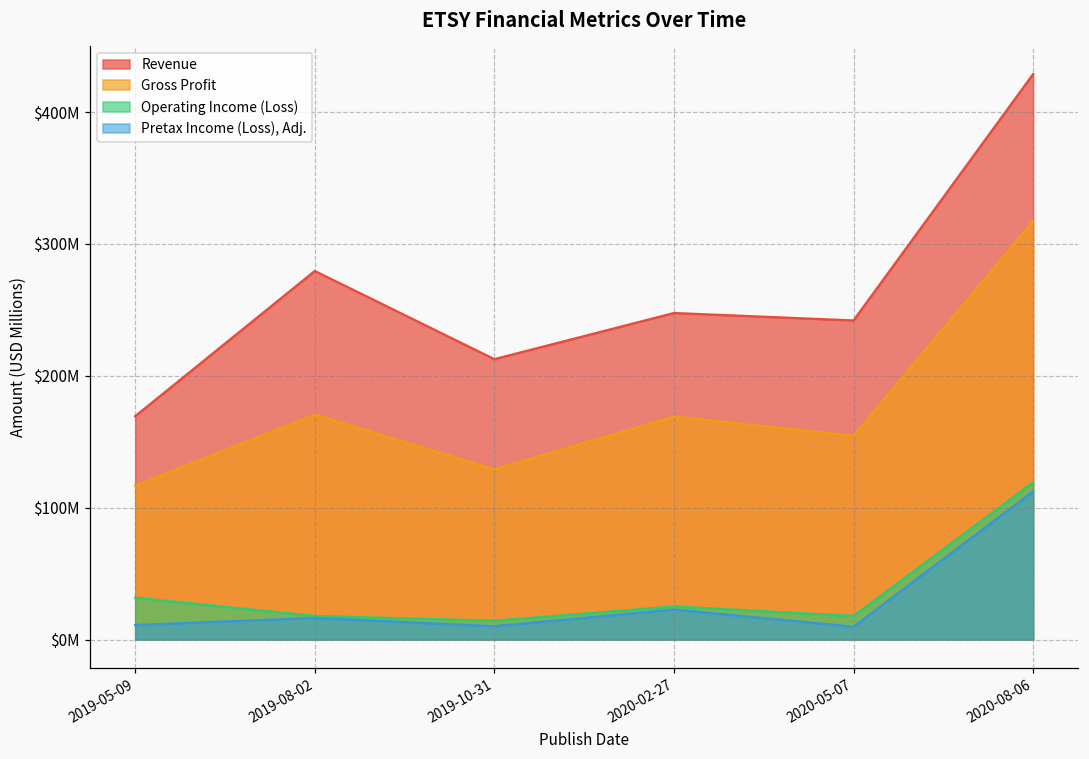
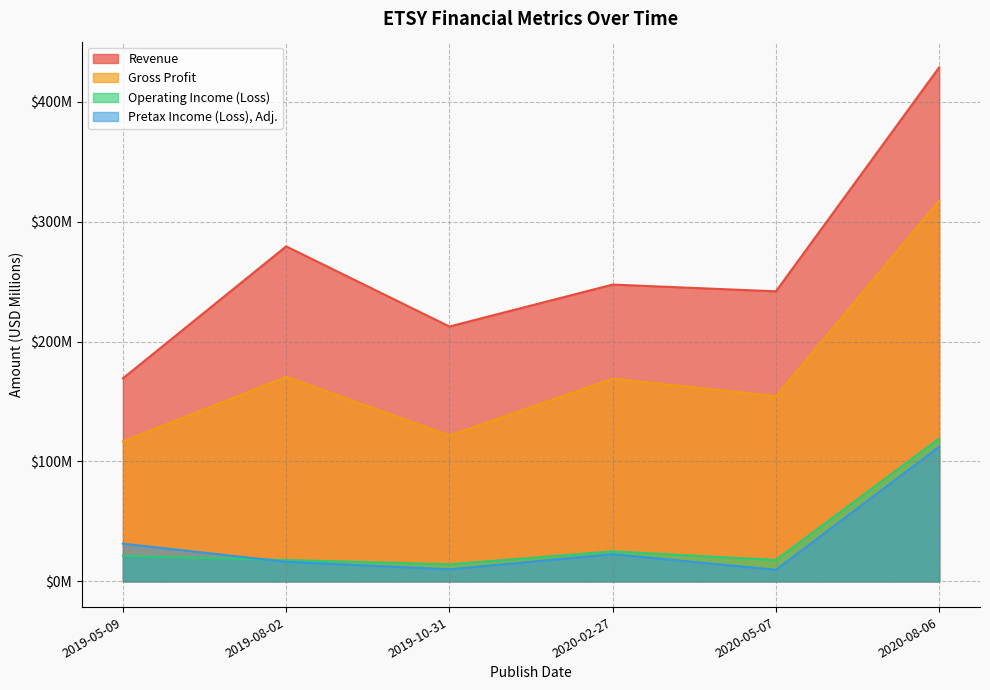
  {
    "Revenue": {
      "2019-05-09": "$169000000",
      "2019-08-02": "$279000000",
      "2019-10-31": "$213000000",
      "2020-02-27": "$248000000",
      "2020-05-07": "$242000000",
      "2020-08-06": "$429000000"
    },
    "Gross Profit": {
      "2019-05-09": "$117000000",
      "2019-08-02": "$170000000",
-     "2019-10-31": "$129000000",
+     "2019-10-31": "$122000000",
      "2020-02-27": "$169000000",
      "2020-05-07": "$154000000",
      "2020-08-06": "$317000000"
    },
    "Operating Income (Loss)": {
-     "2019-05-09": "$32000000",
+     "2019-05-09": "$21000000",
      "2019-10-31": "$14000000",
      "2020-02-27": "$25000000",
      "2020-05-07": "$18000000",
      "2020-08-06": "$119000000"
    },
    "Pretax Income (Loss), Adj.": {
-     "2019-05-09": "$11000000",
+     "2019-05-09": "$31000000",
      "2019-10-31": "$10000000",
      "2020-02-27": "$23000000",
      "2020-05-07": "$10000000",
      "2020-08-06": "$112000000"
    }
  }
